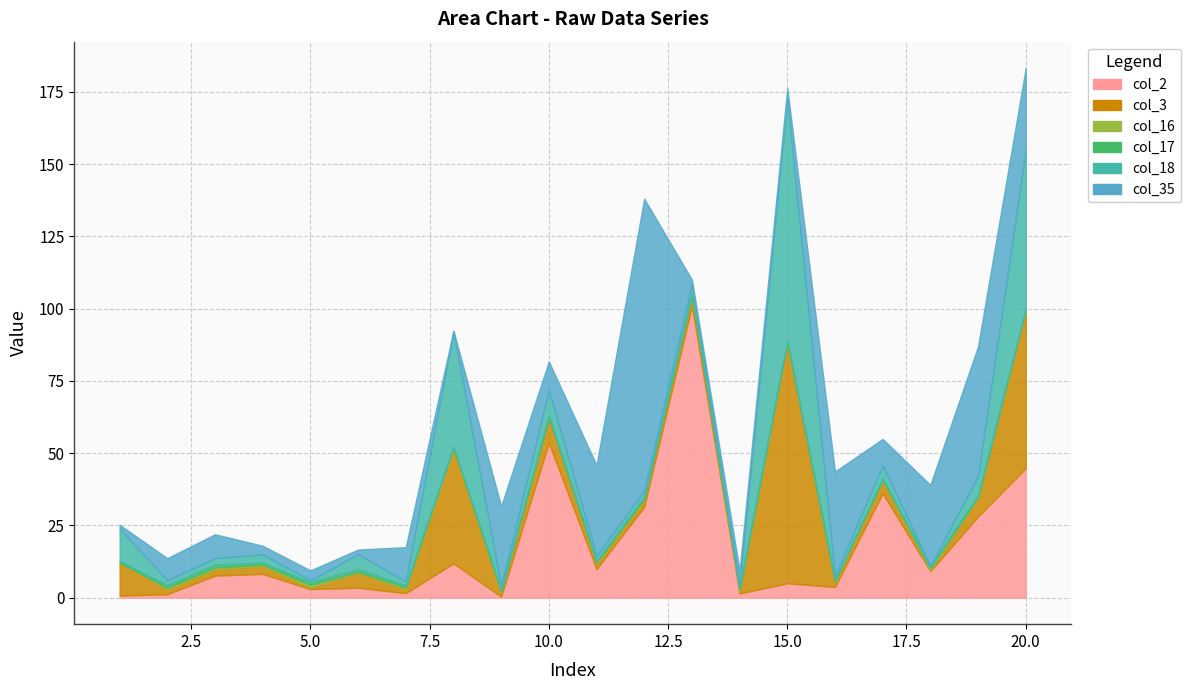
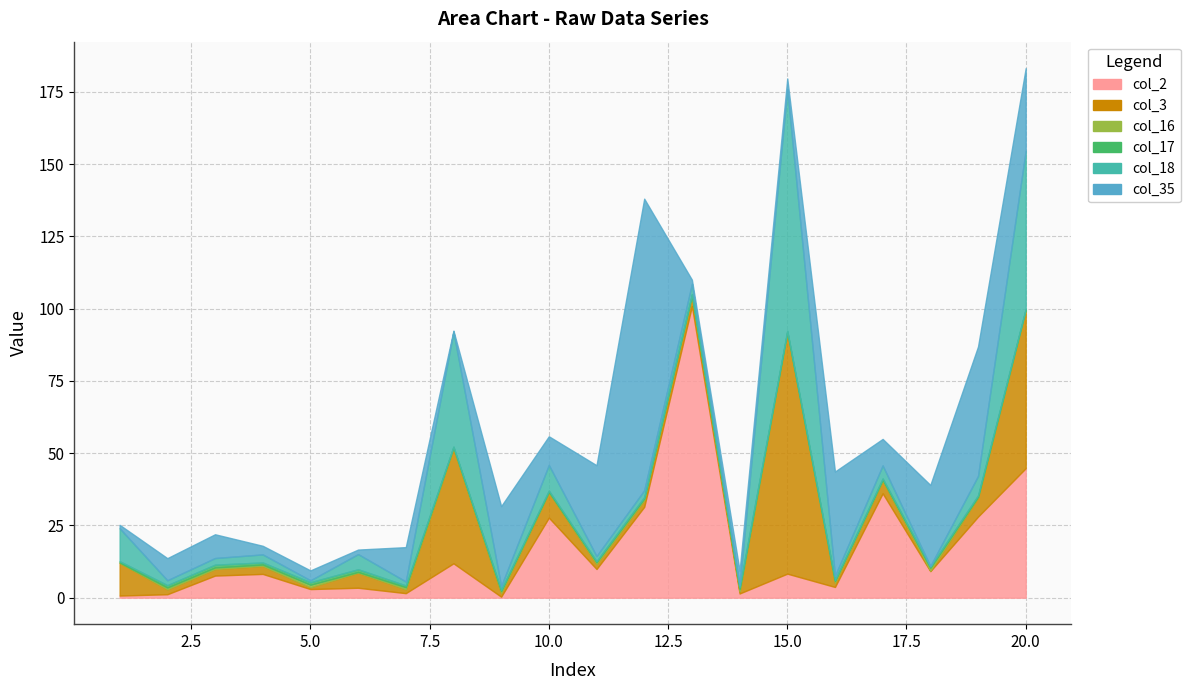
  {
    "col_2": {
-     "10.0": 54,
-     "15.0": 5,
+     "10.0": 28,
+     "15.0": 8,
      "20.0": 45
    }
  }
